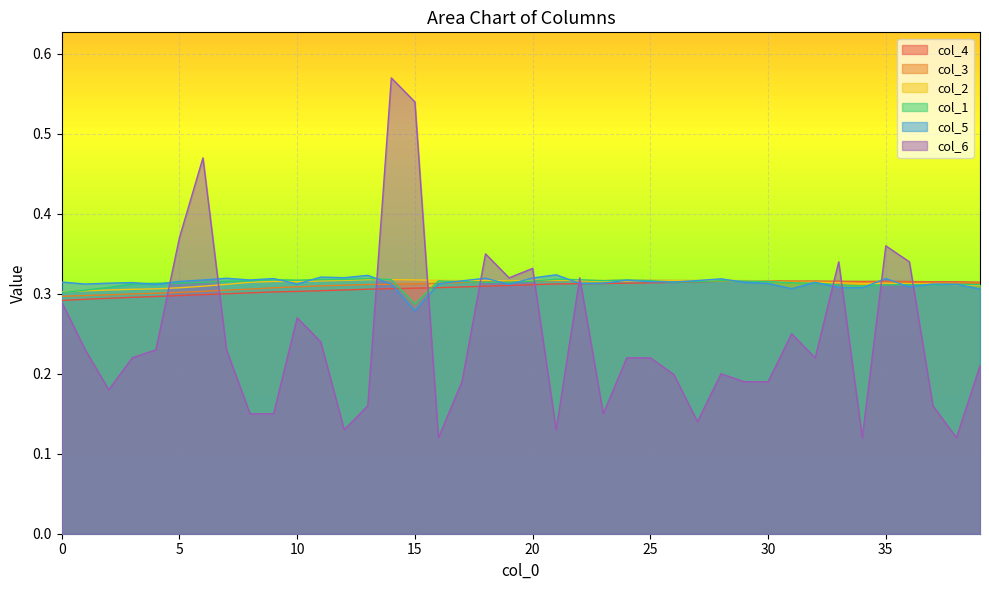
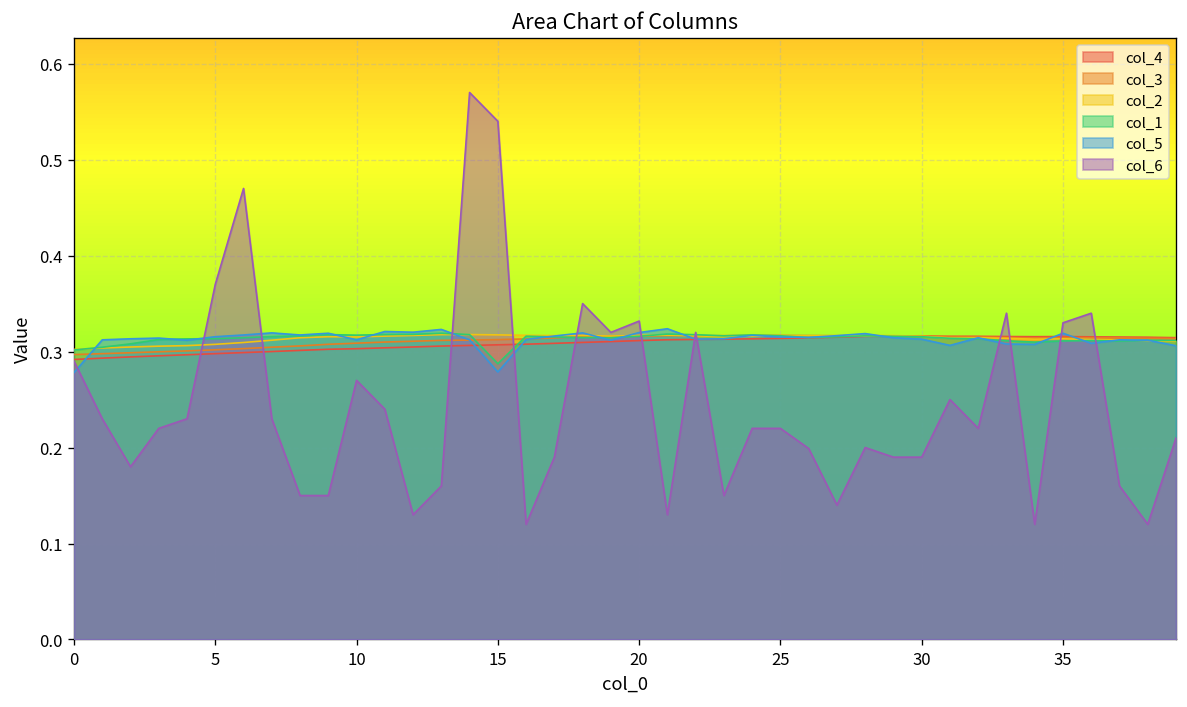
  {
    "col_1": {
      "15": 0.29
    },
    "col_5": {
-     "0": 0.31,
+     "0": 0.28,
      "15": 0.28,
      "35": 0.32
    },
    "col_6": {
      "5": 0.37,
      "10": 0.27,
      "15": 0.54,
      "20": 0.33,
      "25": 0.22,
      "30": 0.19,
-     "35": 0.36
+     "35": 0.33
    }
  }
